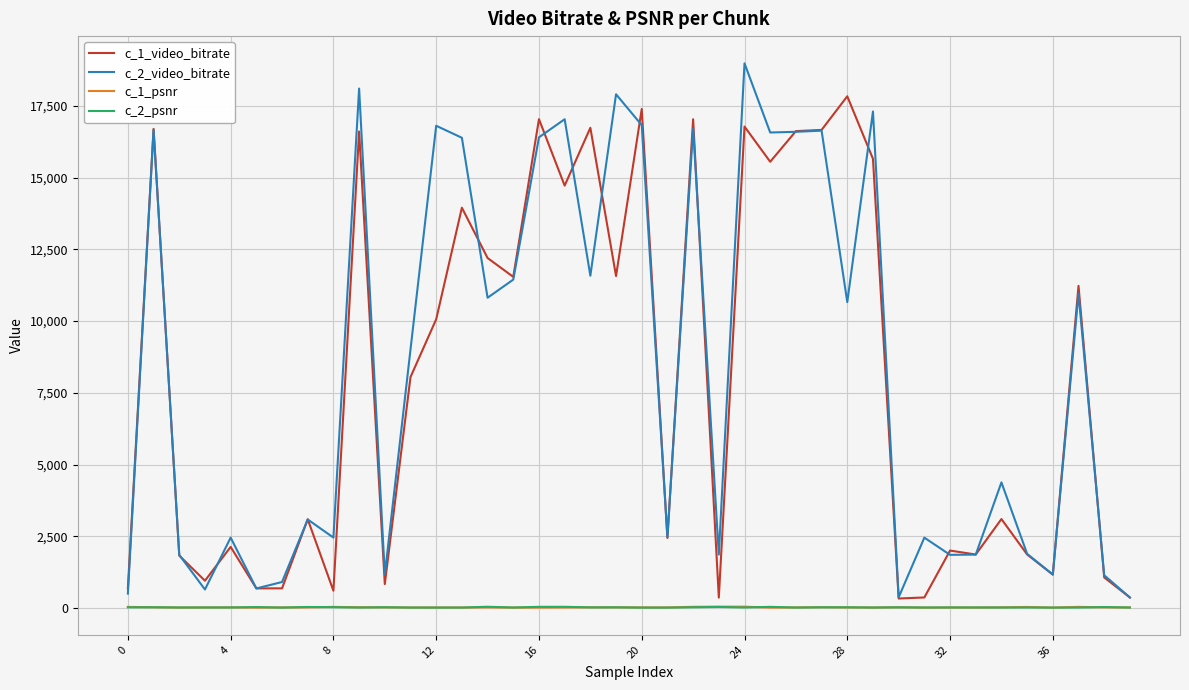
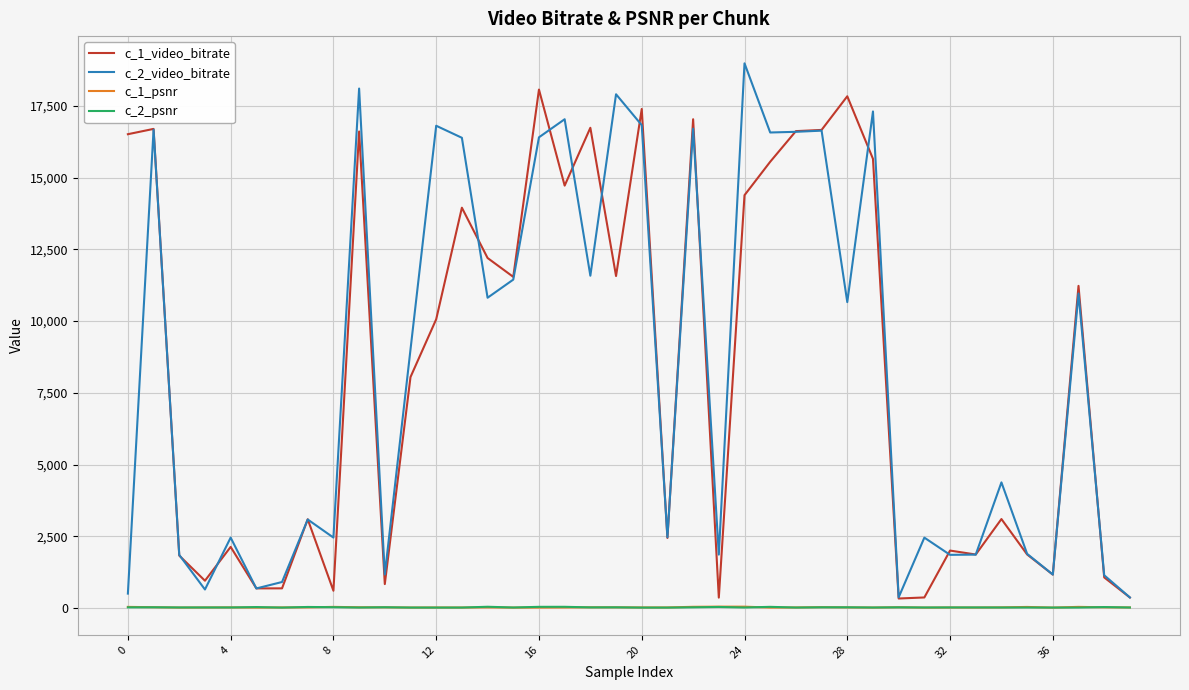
  {
    "c_1_video_bitrate": {
-     "0": "700",
+     "0": "16,500",
      "4": "2,100",
      "8": "600",
      "12": "10,100",
-     "16": "17,000",
+     "16": "18,100",
      "20": "17,400",
-     "24": "16,800",
+     "24": "14,400",
      "28": "17,800",
      "32": "2,000"
    },
    "c_2_video_bitrate": {
      "0": "500",
      "4": "2,500",
      "8": "2,500",
      "12": "16,800",
      "16": "16,400",
      "20": "16,800",
      "24": "19,000",
      "28": "10,700",
      "32": "1,900"
    }
  }
